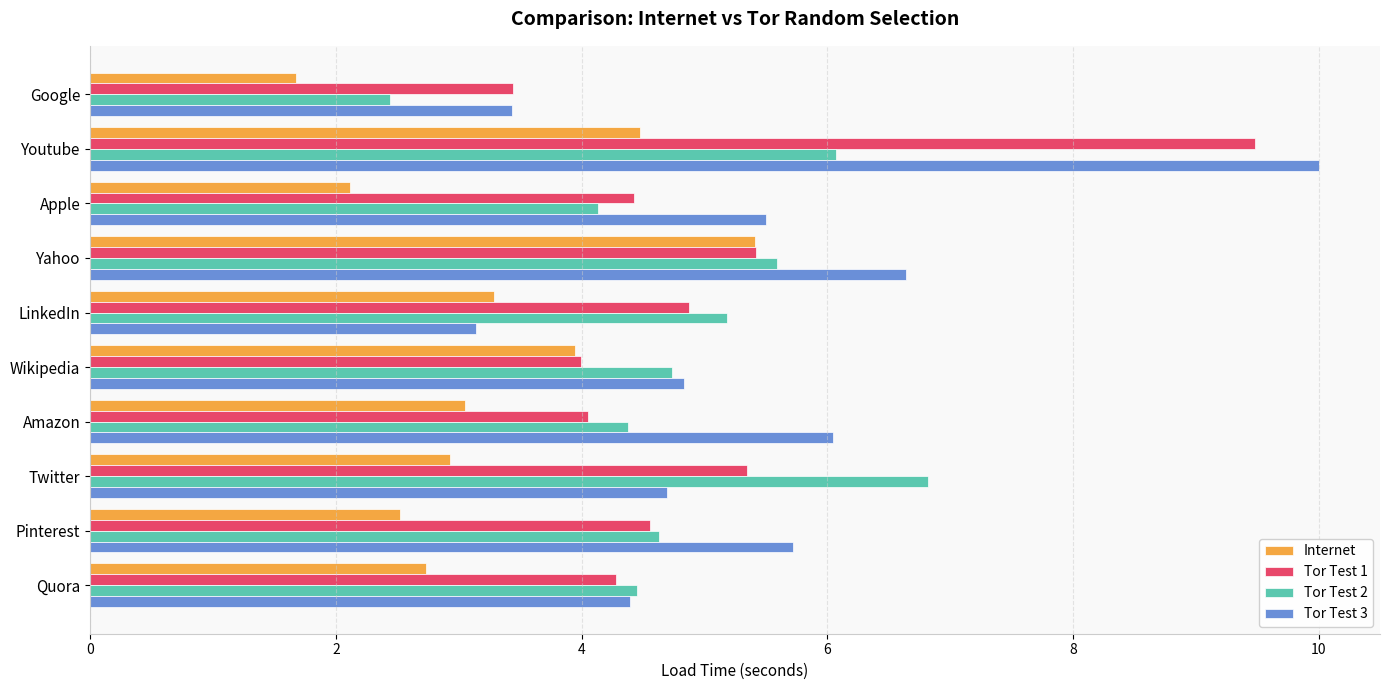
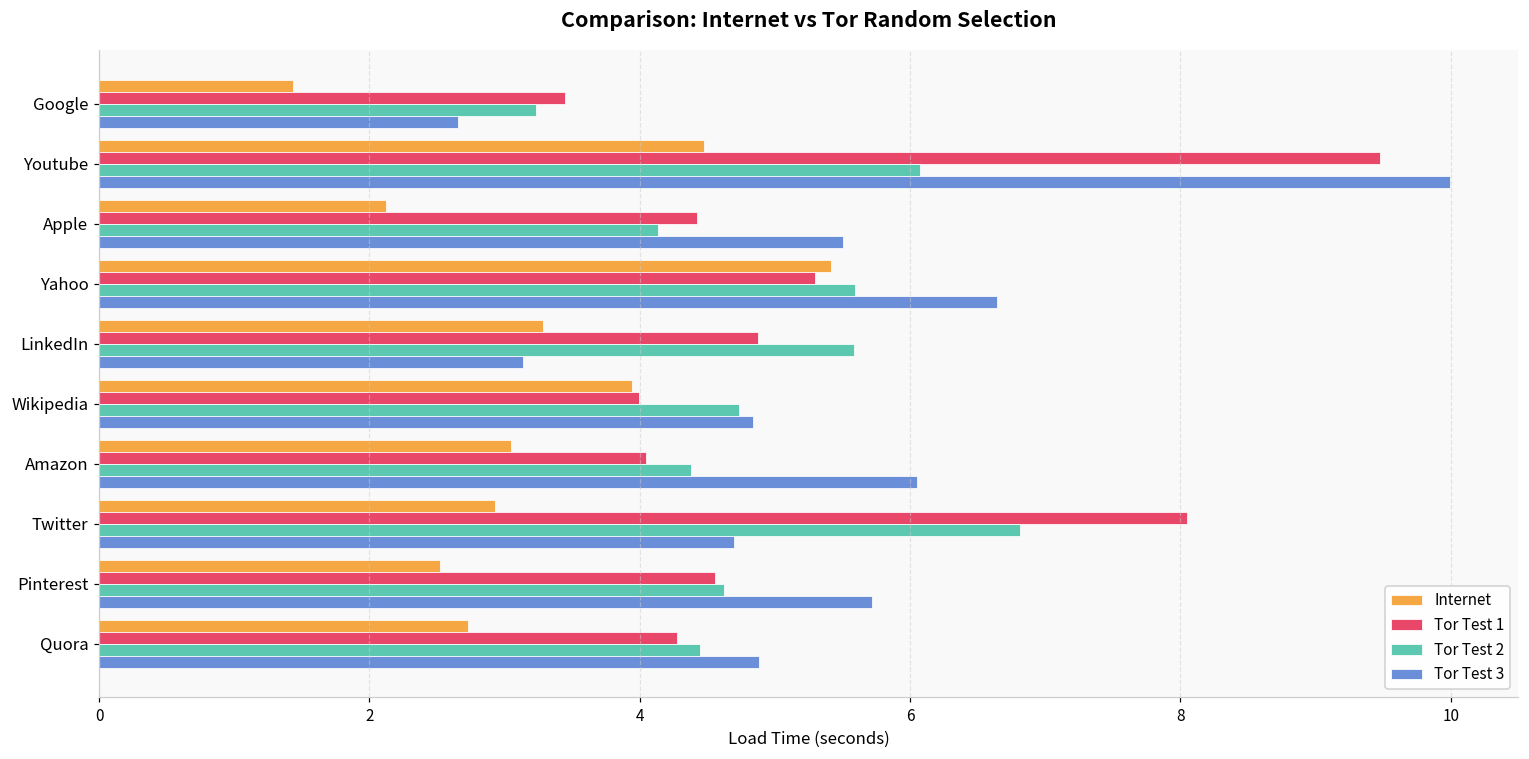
  {
    "Internet": {
-     "Google": 1.68,
+     "Google": 1.43,
      "Youtube": 4.47,
      "Apple": 2.12,
      "Yahoo": 5.41,
      "LinkedIn": 3.29,
      "Wikipedia": 3.94,
      "Amazon": 3.05,
      "Twitter": 2.93,
      "Pinterest": 2.53,
      "Quora": 2.73
    },
    "Tor Test 1": {
      "Google": 3.44,
      "Youtube": 9.48,
      "Apple": 4.42,
-     "Yahoo": 5.42,
+     "Yahoo": 5.30,
      "LinkedIn": 4.88,
      "Wikipedia": 3.99,
      "Amazon": 4.05,
-     "Twitter": 5.34,
+     "Twitter": 8.05,
      "Pinterest": 4.56,
      "Quora": 4.28
    },
    "Tor Test 2": {
-     "Google": 2.44,
+     "Google": 3.23,
      "Youtube": 6.07,
      "Apple": 4.13,
      "Yahoo": 5.59,
-     "LinkedIn": 5.18,
+     "LinkedIn": 5.58,
      "Wikipedia": 4.73,
      "Amazon": 4.38,
      "Twitter": 6.82,
      "Pinterest": 4.63,
      "Quora": 4.45
    },
    "Tor Test 3": {
-     "Google": 3.44,
+     "Google": 2.66,
      "Youtube": 10.00,
      "Apple": 5.50,
      "Yahoo": 6.64,
      "LinkedIn": 3.14,
      "Wikipedia": 4.84,
      "Amazon": 6.05,
      "Twitter": 4.70,
      "Pinterest": 5.72,
-     "Quora": 4.39
+     "Quora": 4.88
    }
  }
